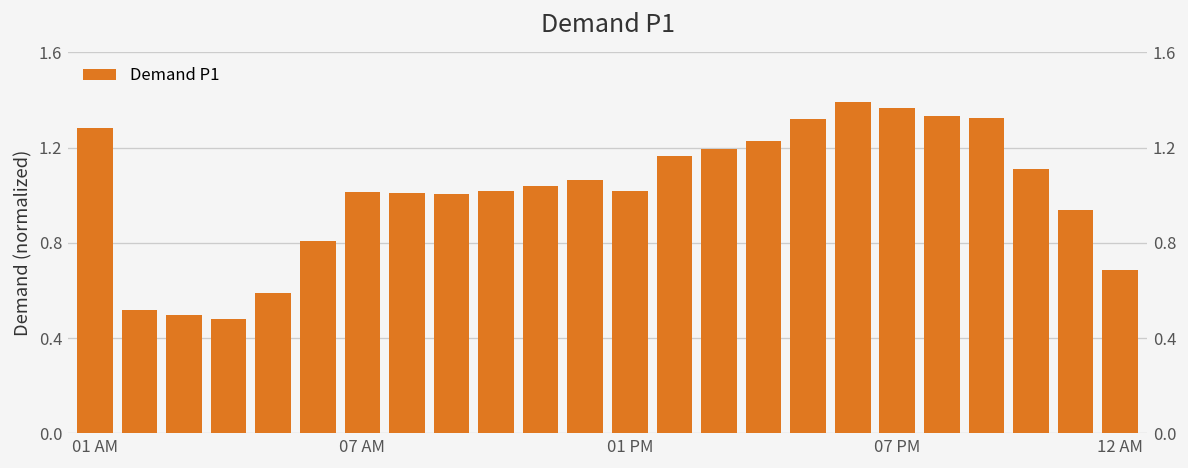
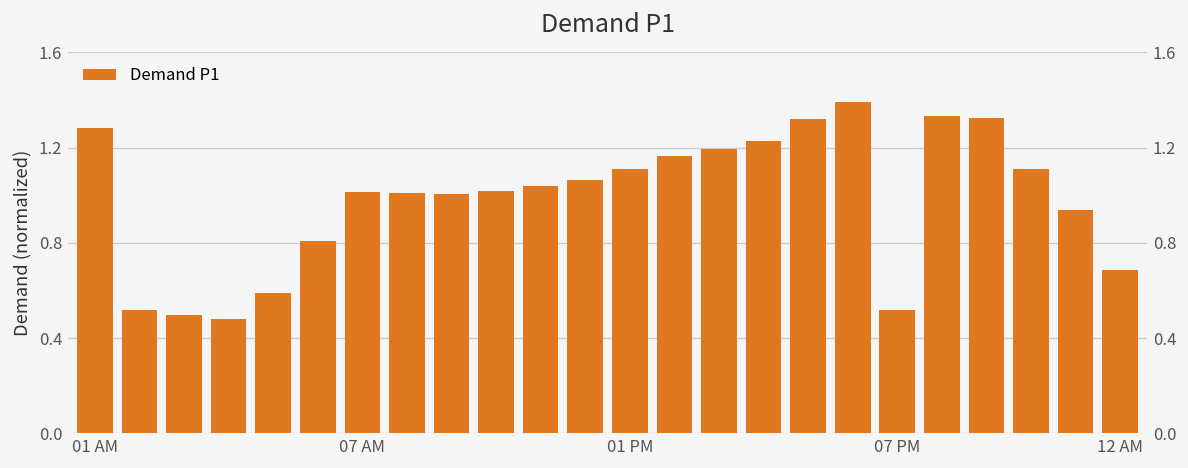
  {
    "01 AM": 1.28,
    "07 AM": 1.01,
-   "01 PM": 1.02,
-   "07 PM": 1.37,
+   "01 PM": 1.11,
+   "07 PM": 0.52,
    "12 AM": 0.69
  }
